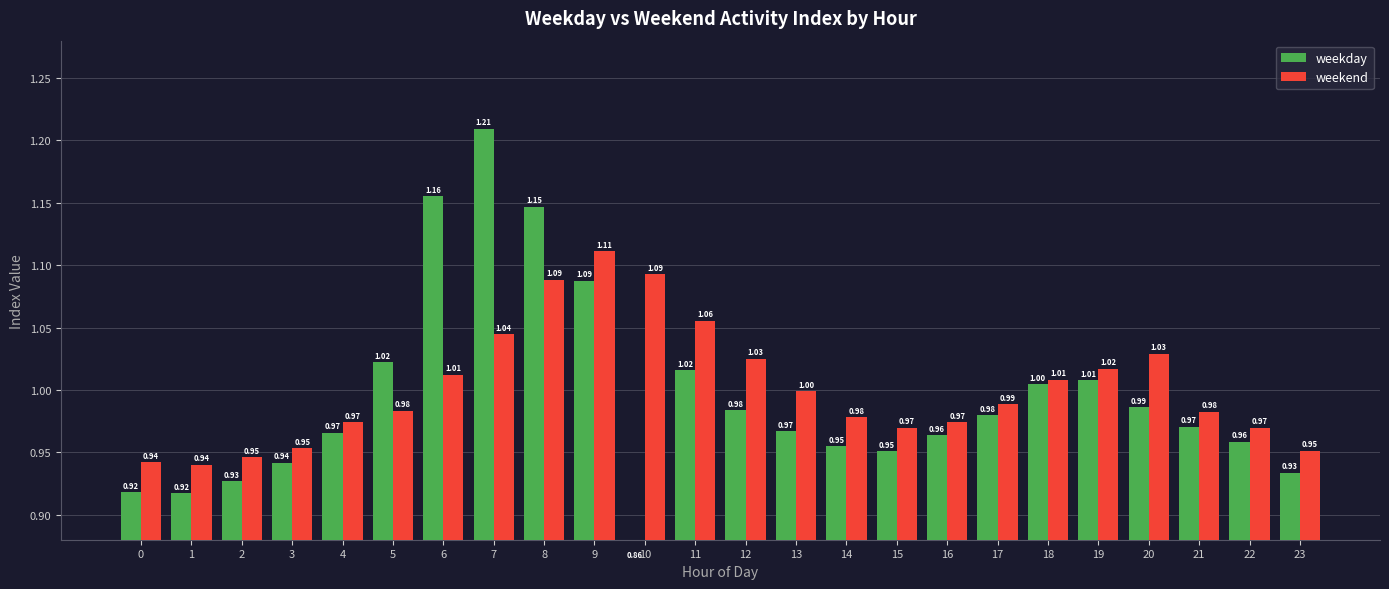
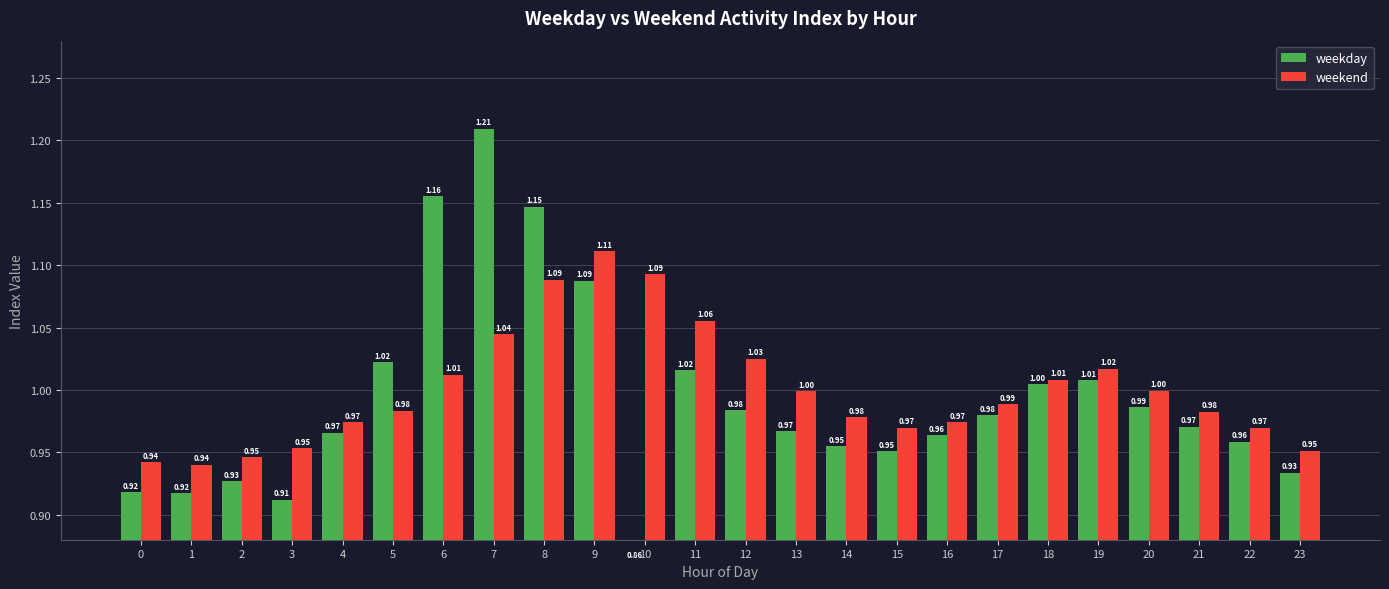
  {
    "weekday": {
      "0": 0.92,
      "1": 0.92,
      "2": 0.93,
-     "3": 0.94,
+     "3": 0.91,
      "4": 0.97,
      "5": 1.02,
      "6": 1.16,
      "7": 1.21,
      "8": 1.15,
      "9": 1.09,
      "11": 1.02,
      "12": 0.98,
      "13": 0.97,
      "14": 0.95,
      "15": 0.95,
      "16": 0.96,
      "17": 0.98,
      "18": 1.00,
      "19": 1.01,
      "20": 0.99,
      "21": 0.97,
      "22": 0.96,
      "23": 0.93
    },
    "weekend": {
      "0": 0.94,
      "1": 0.94,
      "2": 0.95,
      "3": 0.95,
      "4": 0.97,
      "5": 0.98,
      "6": 1.01,
      "7": 1.04,
      "8": 1.09,
      "9": 1.11,
      "10": 1.09,
      "11": 1.06,
      "12": 1.03,
      "13": 1.00,
      "14": 0.98,
      "15": 0.97,
      "16": 0.97,
      "17": 0.99,
      "18": 1.01,
      "19": 1.02,
-     "20": 1.03,
+     "20": 1.00,
      "21": 0.98,
      "22": 0.97,
      "23": 0.95
    }
  }
